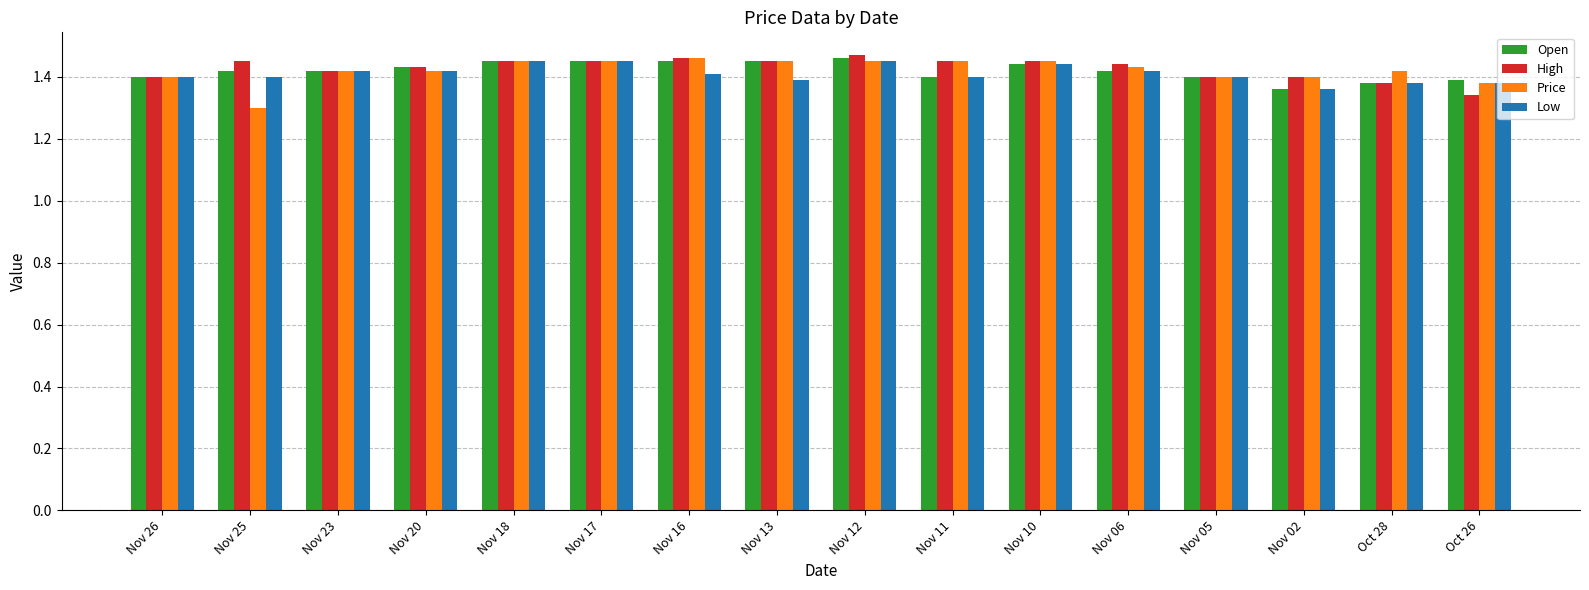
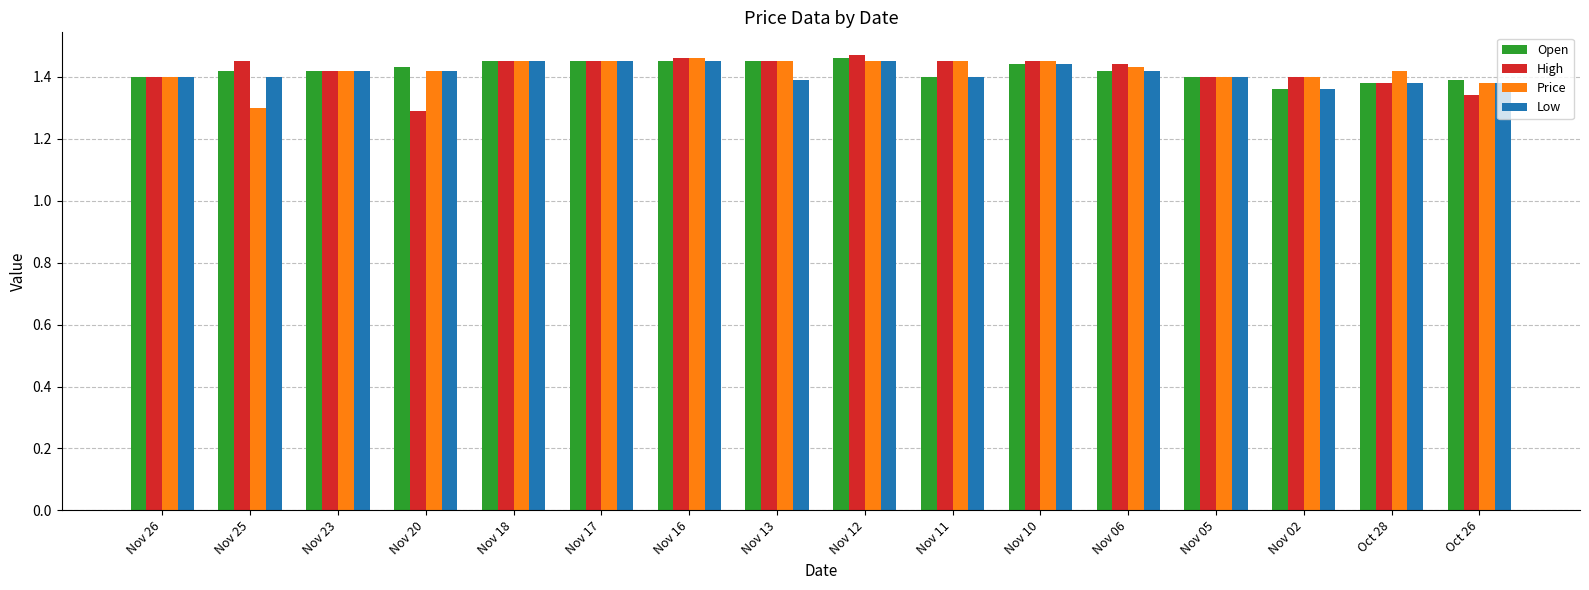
  {
    "Open": {
      "Nov 26": 1.40,
      "Nov 25": 1.42,
      "Nov 23": 1.42,
      "Nov 20": 1.43,
      "Nov 18": 1.45,
      "Nov 17": 1.45,
      "Nov 16": 1.45,
      "Nov 13": 1.45,
      "Nov 12": 1.46,
      "Nov 11": 1.40,
      "Nov 10": 1.44,
      "Nov 06": 1.42,
      "Nov 05": 1.40,
      "Nov 02": 1.36,
      "Oct 28": 1.38,
      "Oct 26": 1.39
    },
    "High": {
      "Nov 26": 1.40,
      "Nov 25": 1.45,
      "Nov 23": 1.42,
-     "Nov 20": 1.43,
+     "Nov 20": 1.29,
      "Nov 18": 1.45,
      "Nov 17": 1.45,
      "Nov 16": 1.46,
      "Nov 13": 1.45,
      "Nov 12": 1.47,
      "Nov 11": 1.45,
      "Nov 10": 1.45,
      "Nov 06": 1.44,
      "Nov 05": 1.40,
      "Nov 02": 1.40,
      "Oct 28": 1.38,
      "Oct 26": 1.34
    },
    "Price": {
      "Nov 26": 1.40,
      "Nov 25": 1.30,
      "Nov 23": 1.42,
      "Nov 20": 1.42,
      "Nov 18": 1.45,
      "Nov 17": 1.45,
      "Nov 16": 1.46,
      "Nov 13": 1.45,
      "Nov 12": 1.45,
      "Nov 11": 1.45,
      "Nov 10": 1.45,
      "Nov 06": 1.43,
      "Nov 05": 1.40,
      "Nov 02": 1.40,
      "Oct 28": 1.42,
      "Oct 26": 1.38
    },
    "Low": {
      "Nov 26": 1.40,
      "Nov 25": 1.40,
      "Nov 23": 1.42,
      "Nov 20": 1.42,
      "Nov 18": 1.45,
      "Nov 17": 1.45,
-     "Nov 16": 1.41,
+     "Nov 16": 1.45,
      "Nov 13": 1.39,
      "Nov 12": 1.45,
      "Nov 11": 1.40,
      "Nov 10": 1.44,
      "Nov 06": 1.42,
      "Nov 05": 1.40,
      "Nov 02": 1.36,
      "Oct 28": 1.38
    }
  }
